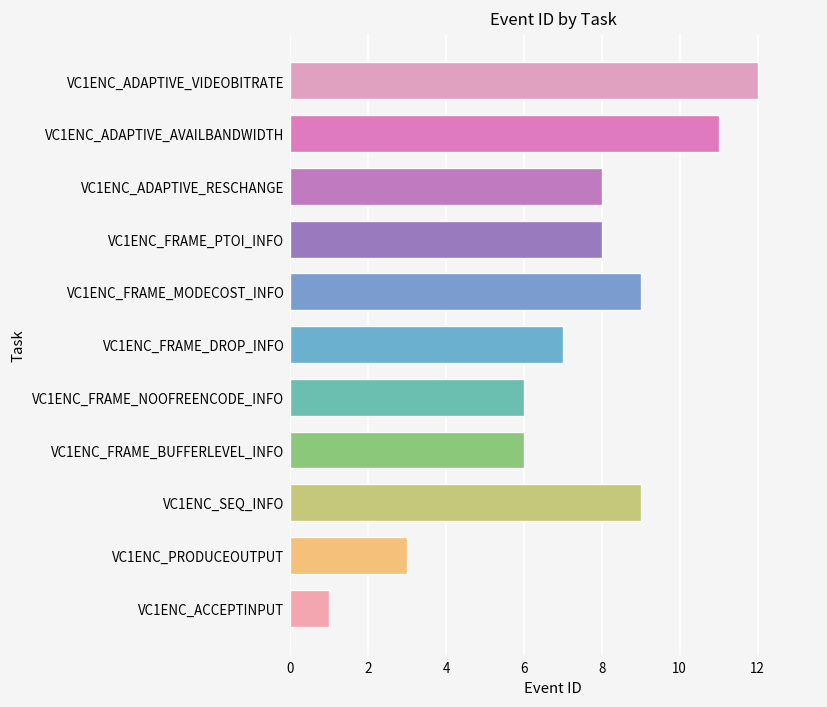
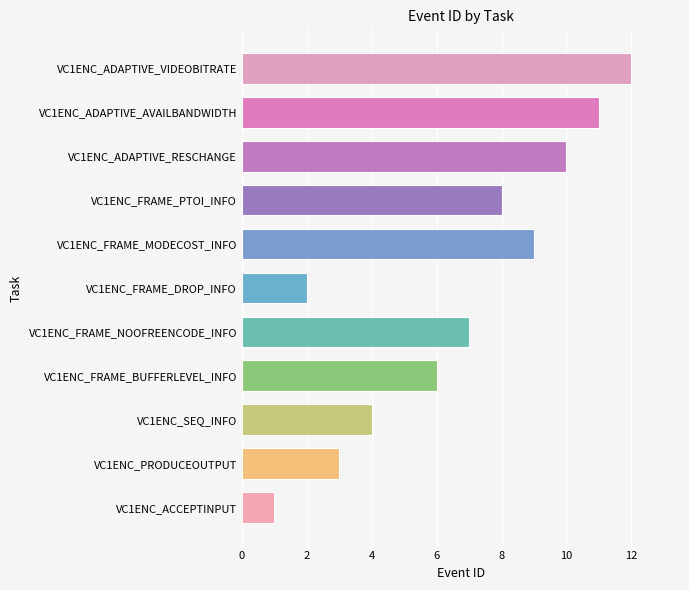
  {
    "VC1ENC_ADAPTIVE_VIDEOBITRATE": 12,
    "VC1ENC_ADAPTIVE_AVAILBANDWIDTH": 11,
-   "VC1ENC_ADAPTIVE_RESCHANGE": 8,
+   "VC1ENC_ADAPTIVE_RESCHANGE": 10,
    "VC1ENC_FRAME_PTOI_INFO": 8,
    "VC1ENC_FRAME_MODECOST_INFO": 9,
-   "VC1ENC_FRAME_DROP_INFO": 7,
-   "VC1ENC_FRAME_NOOFREENCODE_INFO": 6,
+   "VC1ENC_FRAME_DROP_INFO": 2,
+   "VC1ENC_FRAME_NOOFREENCODE_INFO": 7,
    "VC1ENC_FRAME_BUFFERLEVEL_INFO": 6,
-   "VC1ENC_SEQ_INFO": 9,
+   "VC1ENC_SEQ_INFO": 4,
    "VC1ENC_PRODUCEOUTPUT": 3,
    "VC1ENC_ACCEPTINPUT": 1
  }
